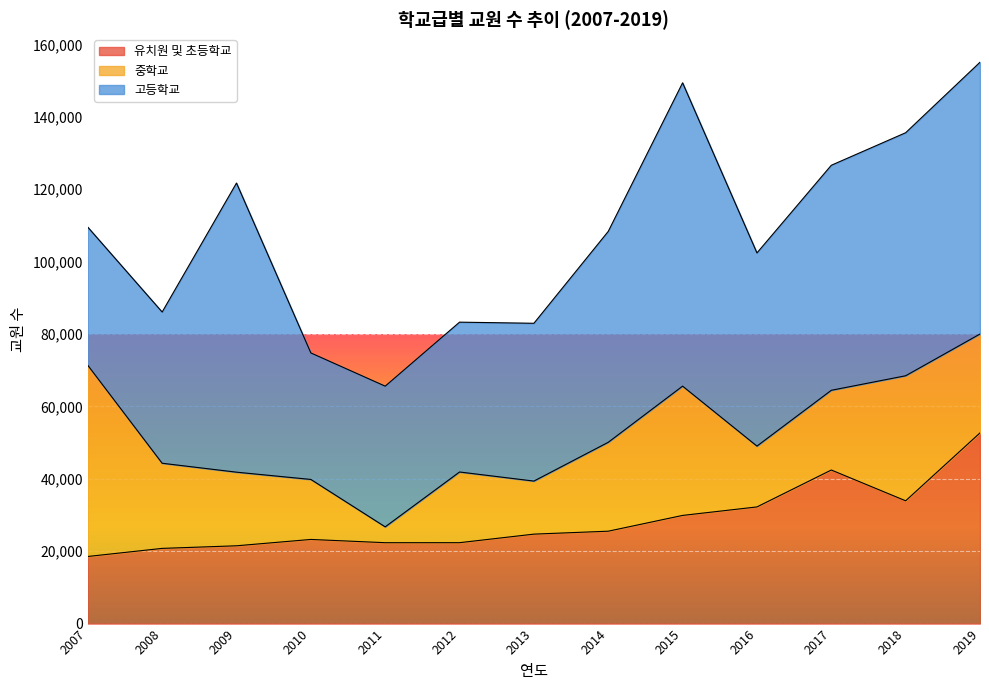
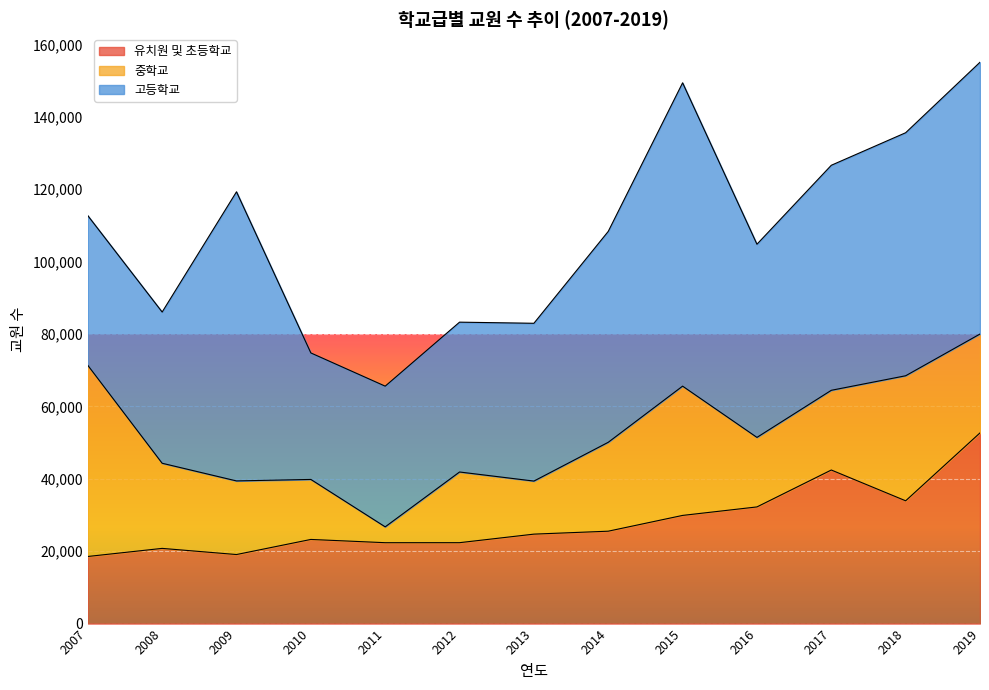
  {
    "유치원 및 초등학교": {
      "2007": "19,000",
      "2008": "21,000",
-     "2009": "21,000",
+     "2009": "19,000",
      "2010": "23,000",
      "2011": "22,000",
      "2012": "22,000",
      "2013": "25,000",
      "2014": "26,000",
      "2015": "30,000",
      "2016": "32,000",
      "2017": "42,000",
      "2018": "34,000",
      "2019": "53,000"
    },
    "중학교": {
      "2007": "53,000",
      "2008": "24,000",
      "2009": "20,000",
      "2010": "17,000",
      "2011": "4,000",
      "2012": "20,000",
      "2013": "15,000",
      "2014": "25,000",
      "2015": "36,000",
-     "2016": "17,000",
+     "2016": "19,000",
      "2017": "22,000",
      "2018": "35,000",
      "2019": "27,000"
    },
    "고등학교": {
-     "2007": "38,000",
+     "2007": "41,000",
      "2008": "42,000",
      "2009": "80,000",
      "2010": "35,000",
      "2011": "39,000",
      "2012": "41,000",
      "2013": "44,000",
      "2014": "58,000",
      "2015": "84,000",
      "2016": "53,000",
      "2017": "62,000",
      "2018": "67,000",
      "2019": "75,000"
    }
  }
